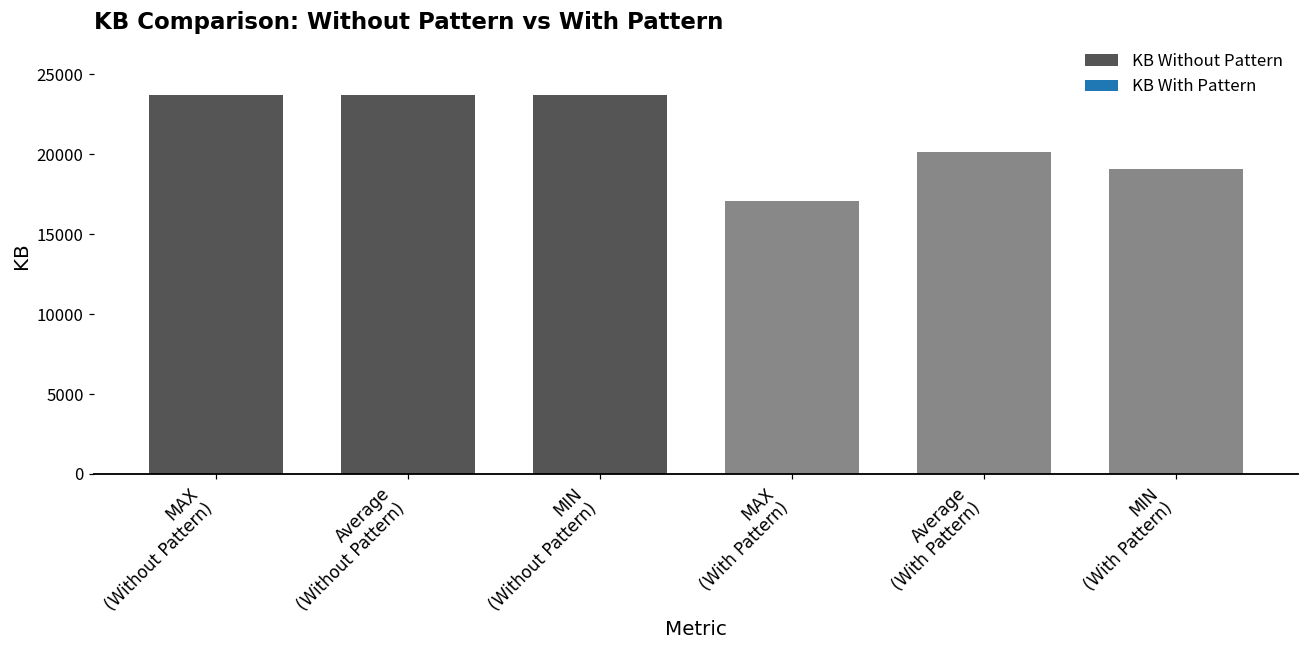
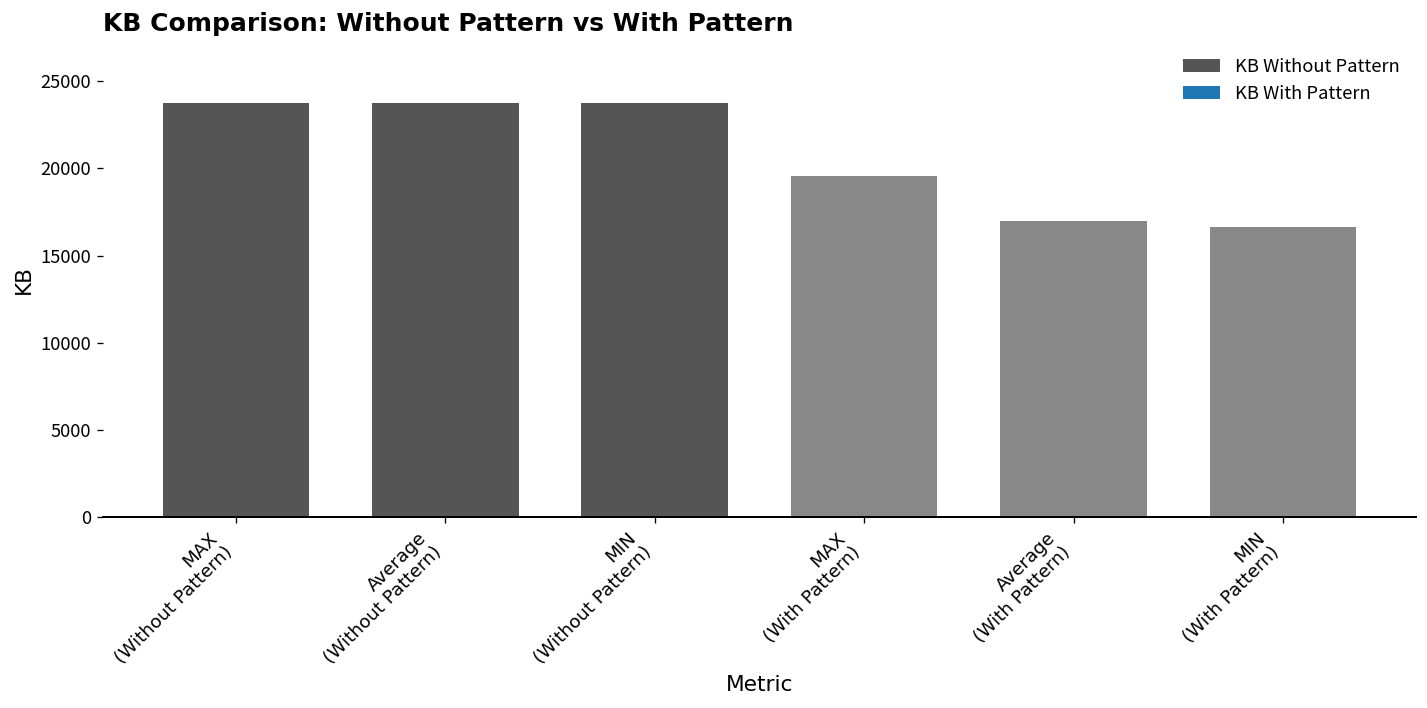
  {
    "MAX (Without Pattern)": 23700,
    "Average (Without Pattern)": 23700,
    "MIN (Without Pattern)": 23700,
-   "MAX (With Pattern)": 17100,
-   "Average (With Pattern)": 20200,
-   "MIN (With Pattern)": 19100
+   "MAX (With Pattern)": 19600,
+   "Average (With Pattern)": 17000,
+   "MIN (With Pattern)": 16600
  }
